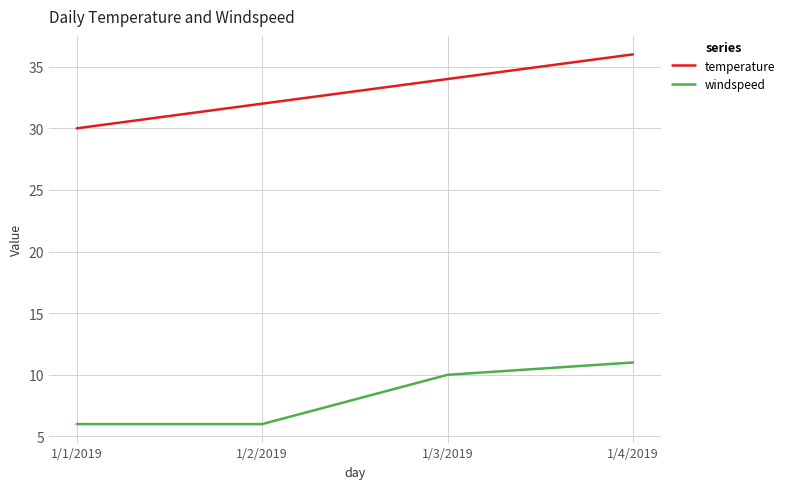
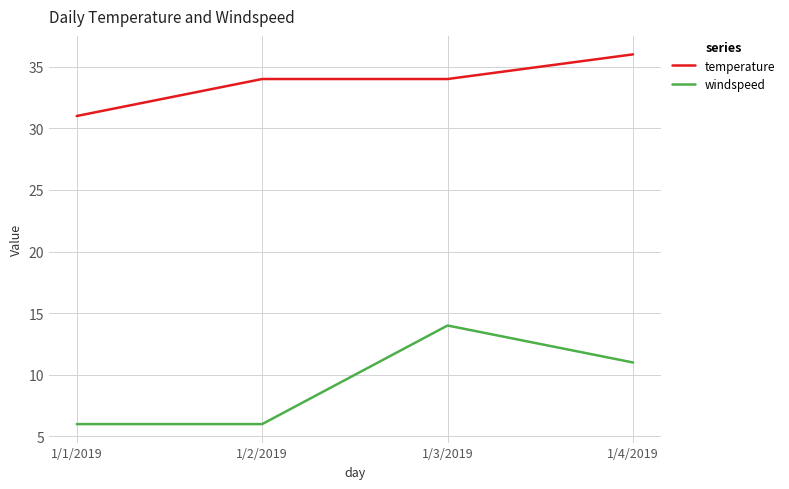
  {
    "temperature": {
-     "1/1/2019": 30,
-     "1/2/2019": 32,
+     "1/1/2019": 31,
+     "1/2/2019": 34,
      "1/3/2019": 34,
      "1/4/2019": 36
    },
    "windspeed": {
      "1/1/2019": 6,
      "1/2/2019": 6,
-     "1/3/2019": 10,
+     "1/3/2019": 14,
      "1/4/2019": 11
    }
  }
